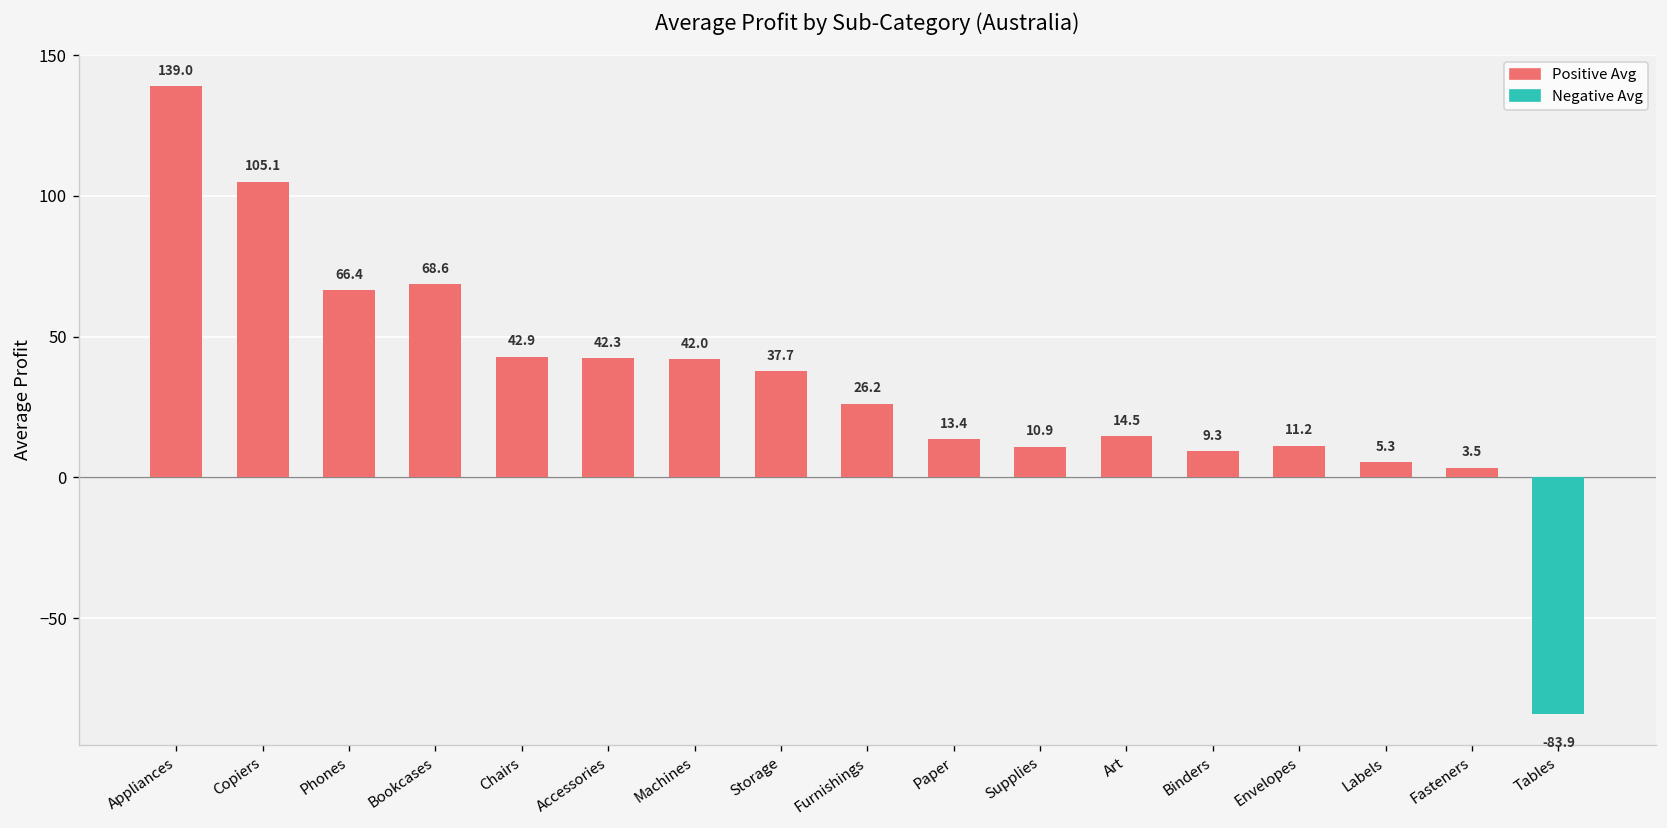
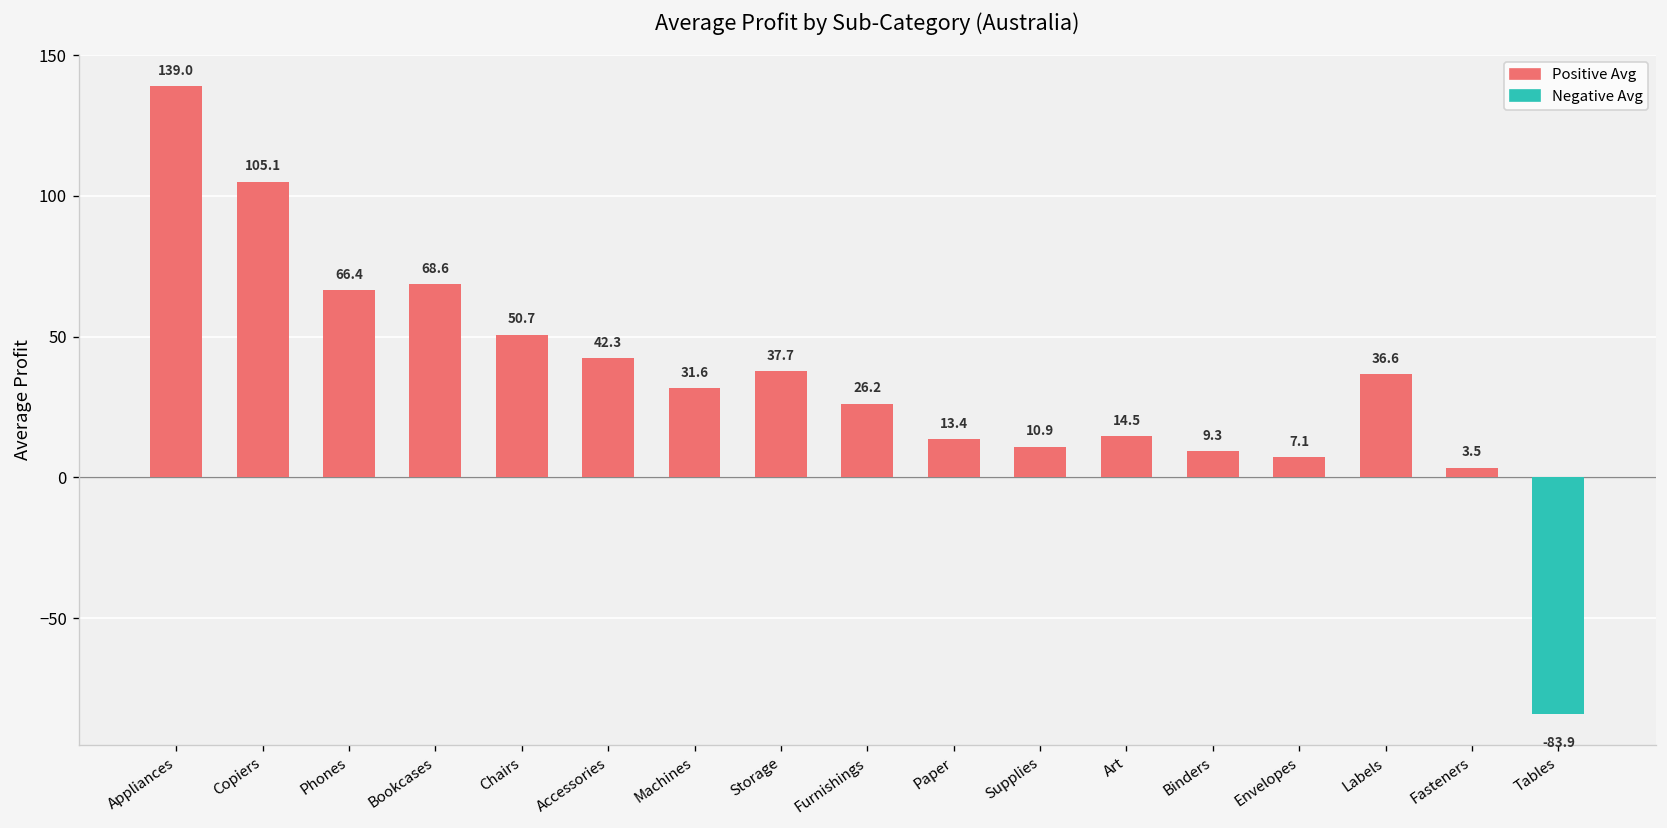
  {
    "Appliances": 139.0,
    "Copiers": 105.1,
    "Phones": 66.4,
    "Bookcases": 68.6,
-   "Chairs": 42.9,
+   "Chairs": 50.7,
    "Accessories": 42.3,
-   "Machines": 42.0,
+   "Machines": 31.6,
    "Storage": 37.7,
    "Furnishings": 26.2,
    "Paper": 13.4,
    "Supplies": 10.9,
    "Art": 14.5,
    "Binders": 9.3,
-   "Envelopes": 11.2,
-   "Labels": 5.3,
+   "Envelopes": 7.1,
+   "Labels": 36.6,
    "Fasteners": 3.5,
    "Tables": -83.9
  }
